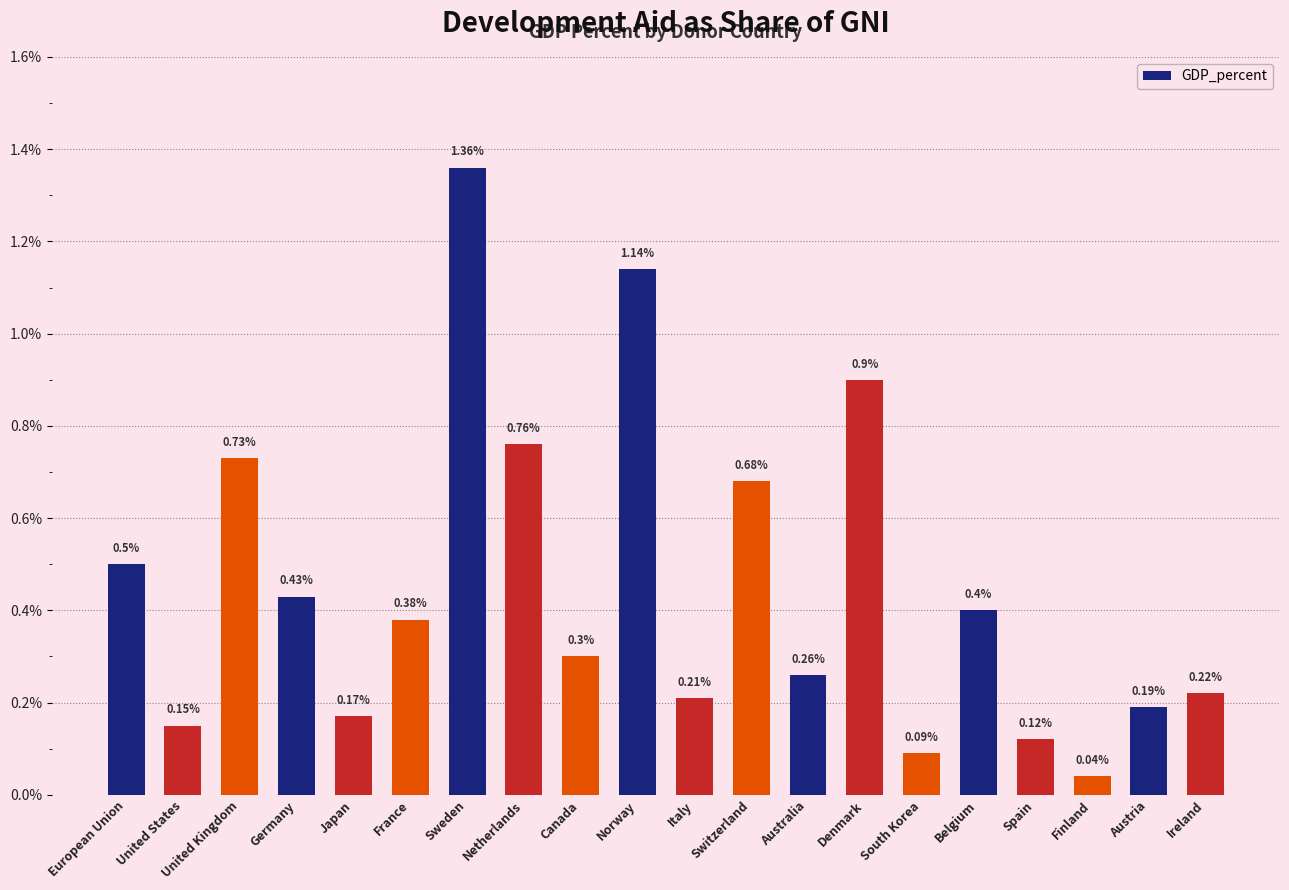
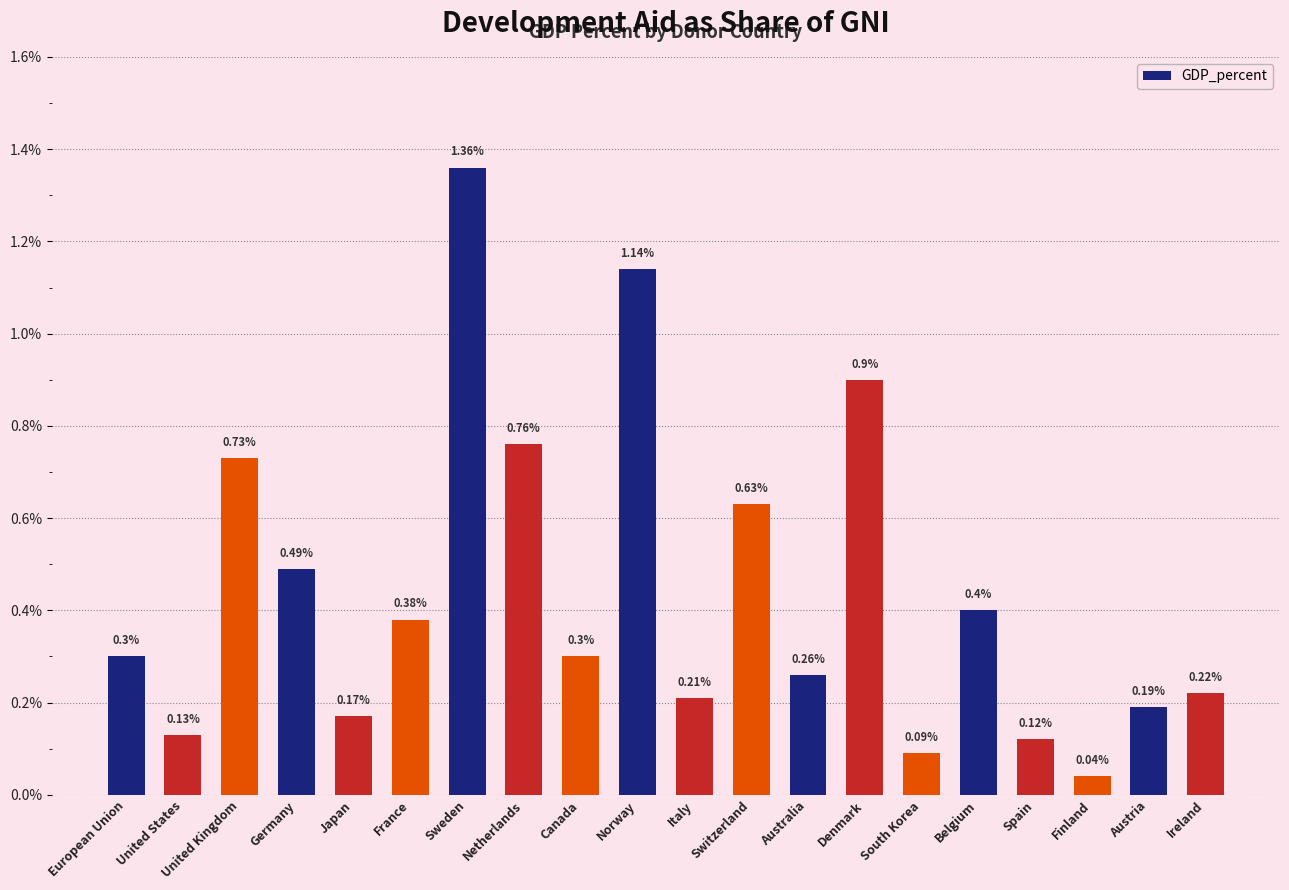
  {
-   "European Union": "0.5%",
-   "United States": "0.15%",
+   "European Union": "0.3%",
+   "United States": "0.13%",
    "United Kingdom": "0.73%",
-   "Germany": "0.43%",
+   "Germany": "0.49%",
    "Japan": "0.17%",
    "France": "0.38%",
    "Sweden": "1.36%",
    "Netherlands": "0.76%",
    "Canada": "0.3%",
    "Norway": "1.14%",
    "Italy": "0.21%",
-   "Switzerland": "0.68%",
+   "Switzerland": "0.63%",
    "Australia": "0.26%",
    "Denmark": "0.9%",
    "South Korea": "0.09%",
    "Belgium": "0.4%",
    "Spain": "0.12%",
    "Finland": "0.04%",
    "Austria": "0.19%",
    "Ireland": "0.22%"
  }
